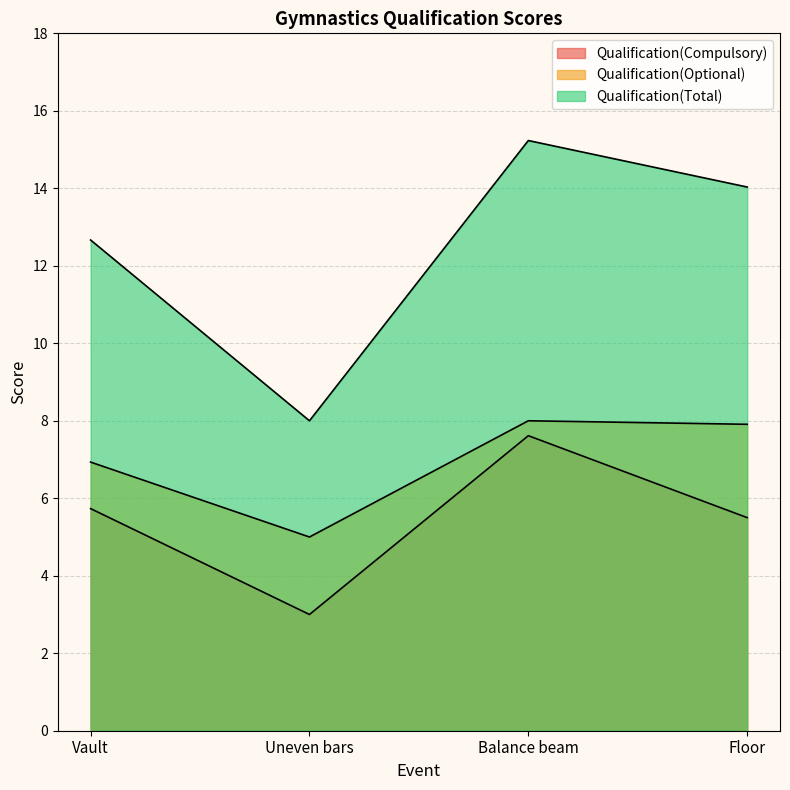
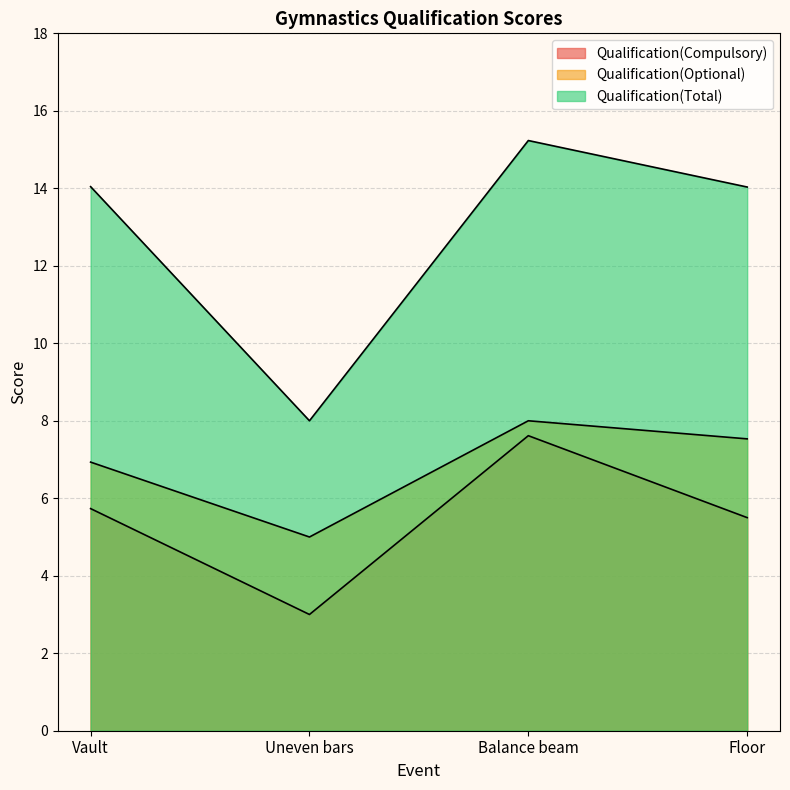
  {
    "Qualification(Compulsory)": {
      "Vault": 5.7,
      "Uneven bars": 3.0,
      "Balance beam": 7.6,
      "Floor": 5.5
    },
    "Qualification(Optional)": {
      "Vault": 6.9,
      "Uneven bars": 5.0,
      "Balance beam": 8.0,
-     "Floor": 7.9
+     "Floor": 7.5
    },
    "Qualification(Total)": {
-     "Vault": 12.7,
+     "Vault": 14.0,
      "Uneven bars": 8.0,
      "Balance beam": 15.2,
      "Floor": 14.0
    }
  }
